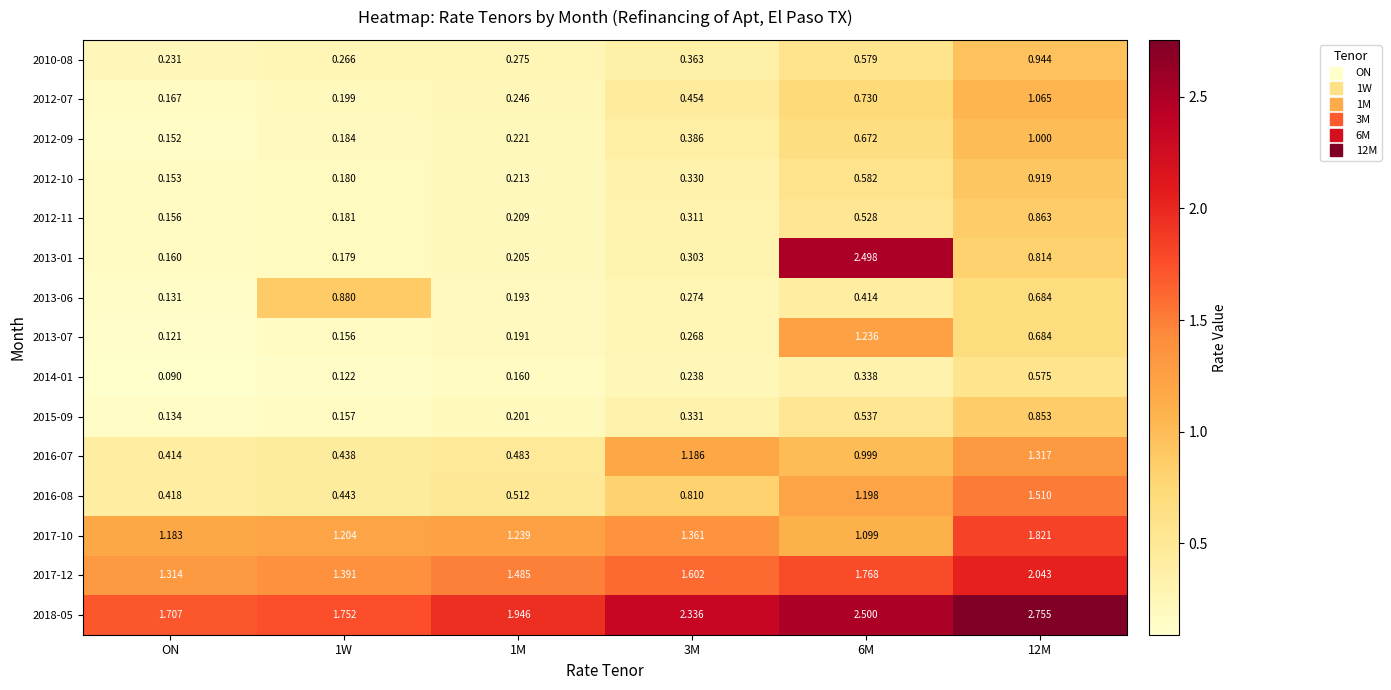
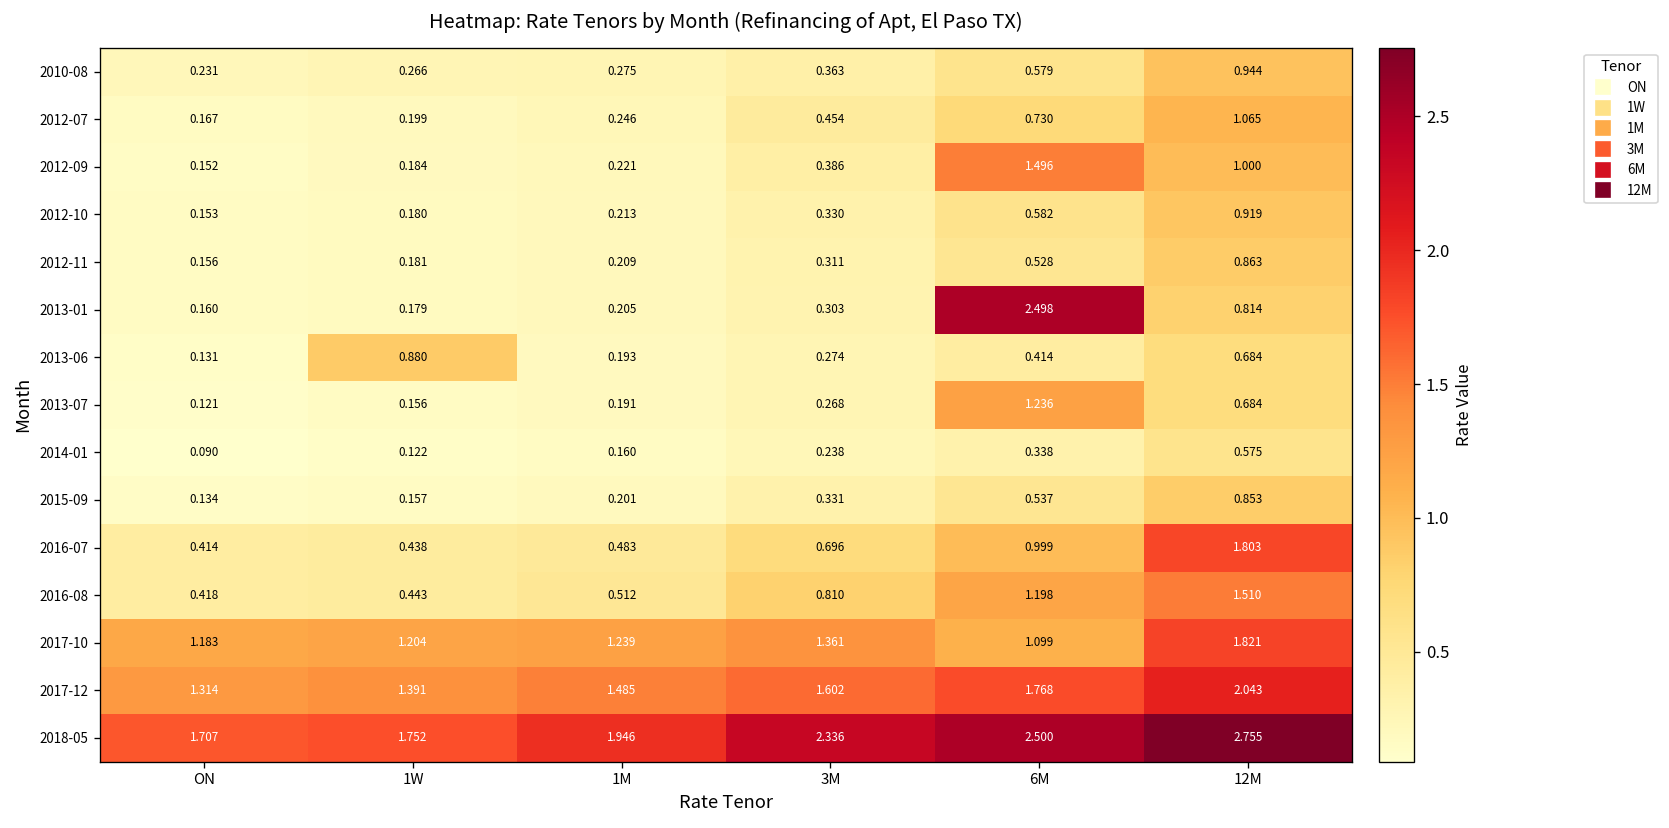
  {
    "2010-08": {
      "ON": 0.231,
      "1W": 0.266,
      "1M": 0.275,
      "3M": 0.363,
      "6M": 0.579,
      "12M": 0.944
    },
    "2012-07": {
      "ON": 0.167,
      "1W": 0.199,
      "1M": 0.246,
      "3M": 0.454,
      "6M": 0.730,
      "12M": 1.065
    },
    "2012-09": {
      "ON": 0.152,
      "1W": 0.184,
      "1M": 0.221,
      "3M": 0.386,
-     "6M": 0.672,
+     "6M": 1.496,
      "12M": 1.000
    },
    "2012-10": {
      "ON": 0.153,
      "1W": 0.180,
      "1M": 0.213,
      "3M": 0.330,
      "6M": 0.582,
      "12M": 0.919
    },
    "2012-11": {
      "ON": 0.156,
      "1W": 0.181,
      "1M": 0.209,
      "3M": 0.311,
      "6M": 0.528,
      "12M": 0.863
    },
    "2013-01": {
      "ON": 0.160,
      "1W": 0.179,
      "1M": 0.205,
      "3M": 0.303,
      "6M": 2.498,
      "12M": 0.814
    },
    "2013-06": {
      "ON": 0.131,
      "1W": 0.880,
      "1M": 0.193,
      "3M": 0.274,
      "6M": 0.414,
      "12M": 0.684
    },
    "2013-07": {
      "ON": 0.121,
      "1W": 0.156,
      "1M": 0.191,
      "3M": 0.268,
      "6M": 1.236,
      "12M": 0.684
    },
    "2014-01": {
      "ON": 0.090,
      "1W": 0.122,
      "1M": 0.160,
      "3M": 0.238,
      "6M": 0.338,
      "12M": 0.575
    },
    "2015-09": {
      "ON": 0.134,
      "1W": 0.157,
      "1M": 0.201,
      "3M": 0.331,
      "6M": 0.537,
      "12M": 0.853
    },
    "2016-07": {
      "ON": 0.414,
      "1W": 0.438,
      "1M": 0.483,
-     "3M": 1.186,
+     "3M": 0.696,
      "6M": 0.999,
-     "12M": 1.317
+     "12M": 1.803
    },
    "2016-08": {
      "ON": 0.418,
      "1W": 0.443,
      "1M": 0.512,
      "3M": 0.810,
      "6M": 1.198,
      "12M": 1.510
    },
    "2017-10": {
      "ON": 1.183,
      "1W": 1.204,
      "1M": 1.239,
      "3M": 1.361,
      "6M": 1.099,
      "12M": 1.821
    },
    "2017-12": {
      "ON": 1.314,
      "1W": 1.391,
      "1M": 1.485,
      "3M": 1.602,
      "6M": 1.768,
      "12M": 2.043
    },
    "2018-05": {
      "ON": 1.707,
      "1W": 1.752,
      "1M": 1.946,
      "3M": 2.336,
      "6M": 2.500,
      "12M": 2.755
    }
  }
